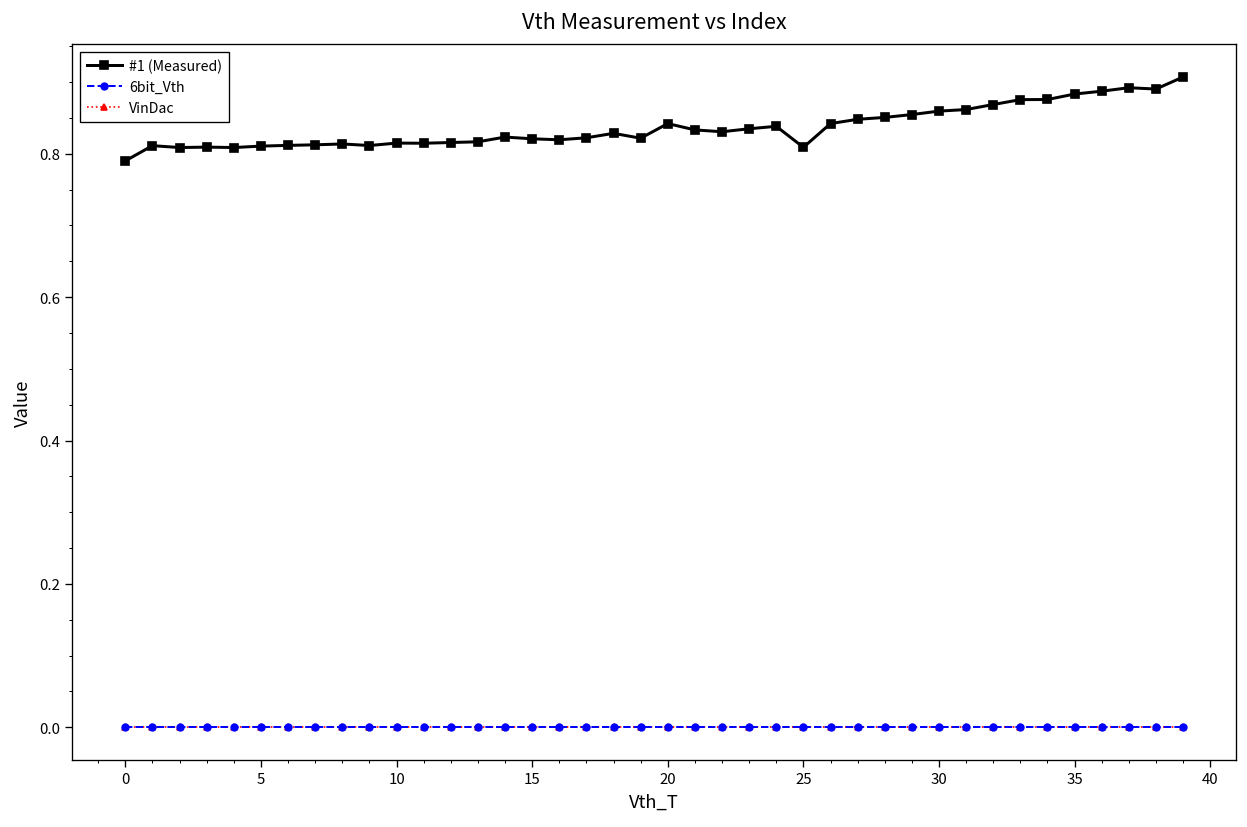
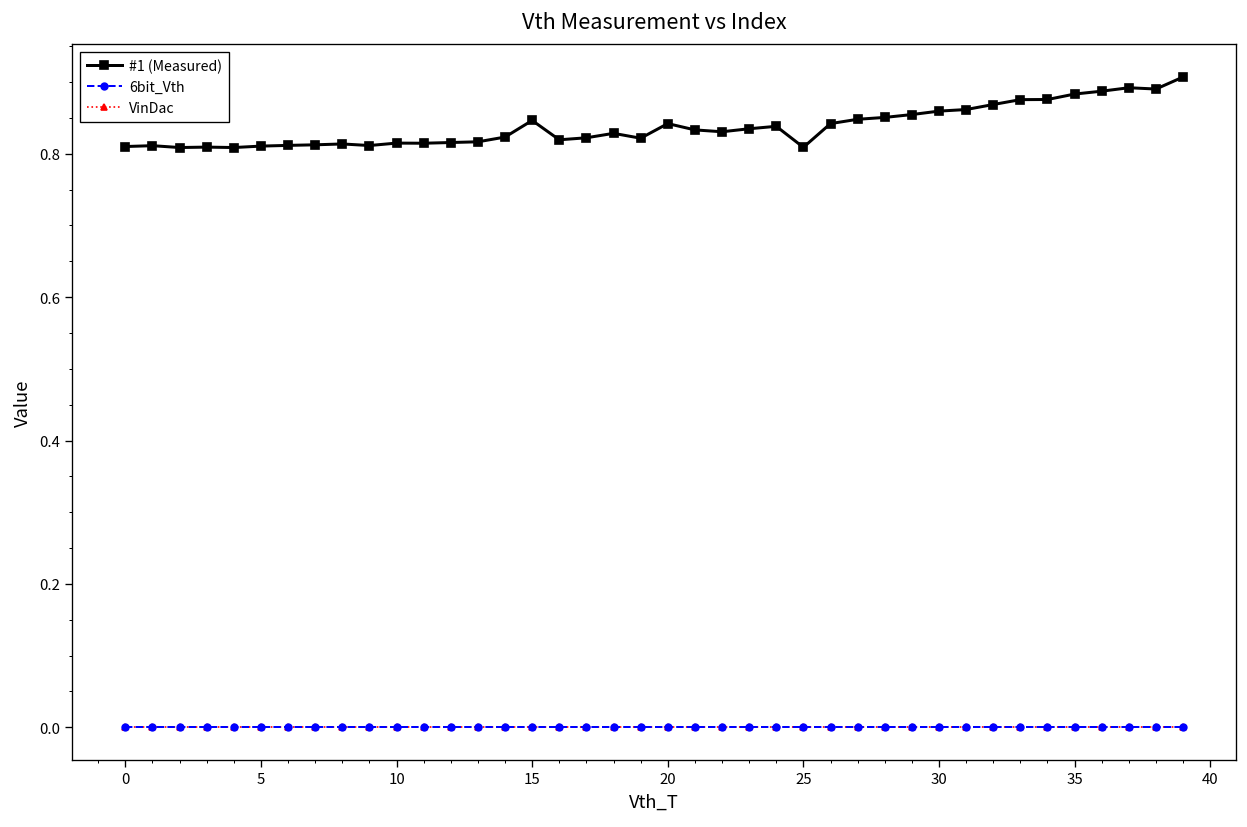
  {
    "#1 (Measured)": {
-     "0": 0.79,
+     "0": 0.81,
      "5": 0.81,
      "10": 0.81,
-     "15": 0.82,
+     "15": 0.85,
      "20": 0.84,
      "25": 0.81,
      "30": 0.86,
      "35": 0.88
    },
    "VinDac": {
      "0": 0.00,
      "5": 0.00,
      "10": 0.00,
      "15": 0.00,
      "20": 0.00,
      "25": 0.00,
      "30": 0.00,
      "35": 0.00
    }
  }
